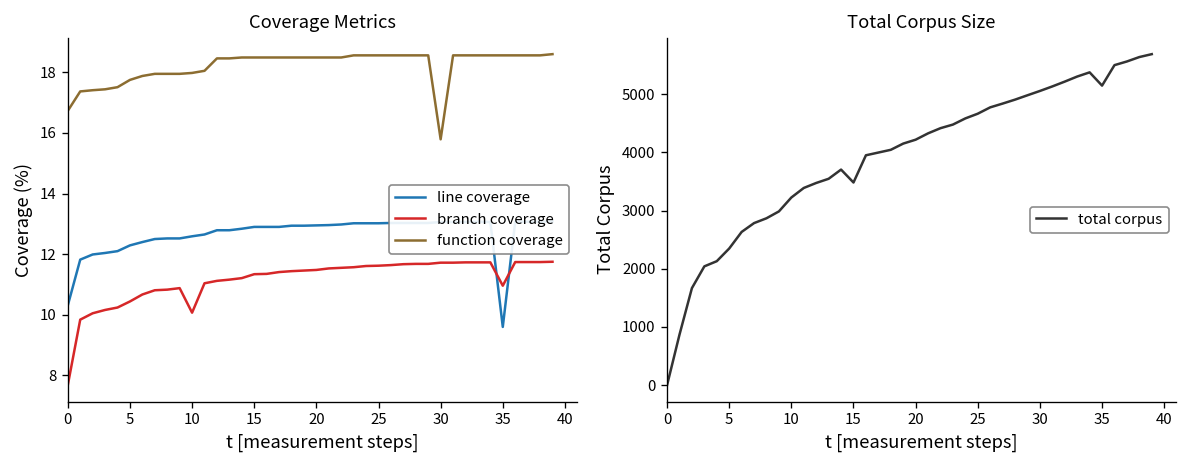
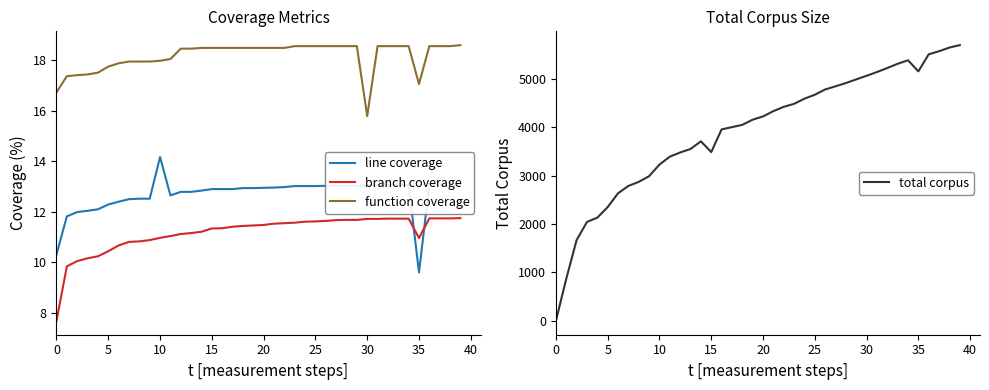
  {
    "Coverage Metrics": {
      "line coverage": {
        "0": 10.3,
        "5": 12.3,
-       "10": 12.6,
+       "10": 14.2,
        "15": 12.9,
        "20": 13.0,
        "25": 13.0,
        "35": 9.6
      },
      "branch coverage": {
        "0": 7.7,
        "5": 10.4,
-       "10": 10.1,
+       "10": 11.0,
        "15": 11.3,
        "20": 11.5,
        "25": 11.6,
        "30": 11.7,
        "35": 11.0
      },
      "function coverage": {
        "0": 16.7,
        "5": 17.8,
        "10": 18.0,
        "15": 18.5,
        "20": 18.5,
        "25": 18.6,
        "30": 15.8,
-       "35": 18.6
+       "35": 17.1
      }
    },
    "Total Corpus Size": {
      "0": 0,
      "5": 2300,
      "10": 3200,
      "15": 3500,
      "20": 4200,
      "25": 4700,
      "30": 5100,
      "35": 5200
    }
  }
